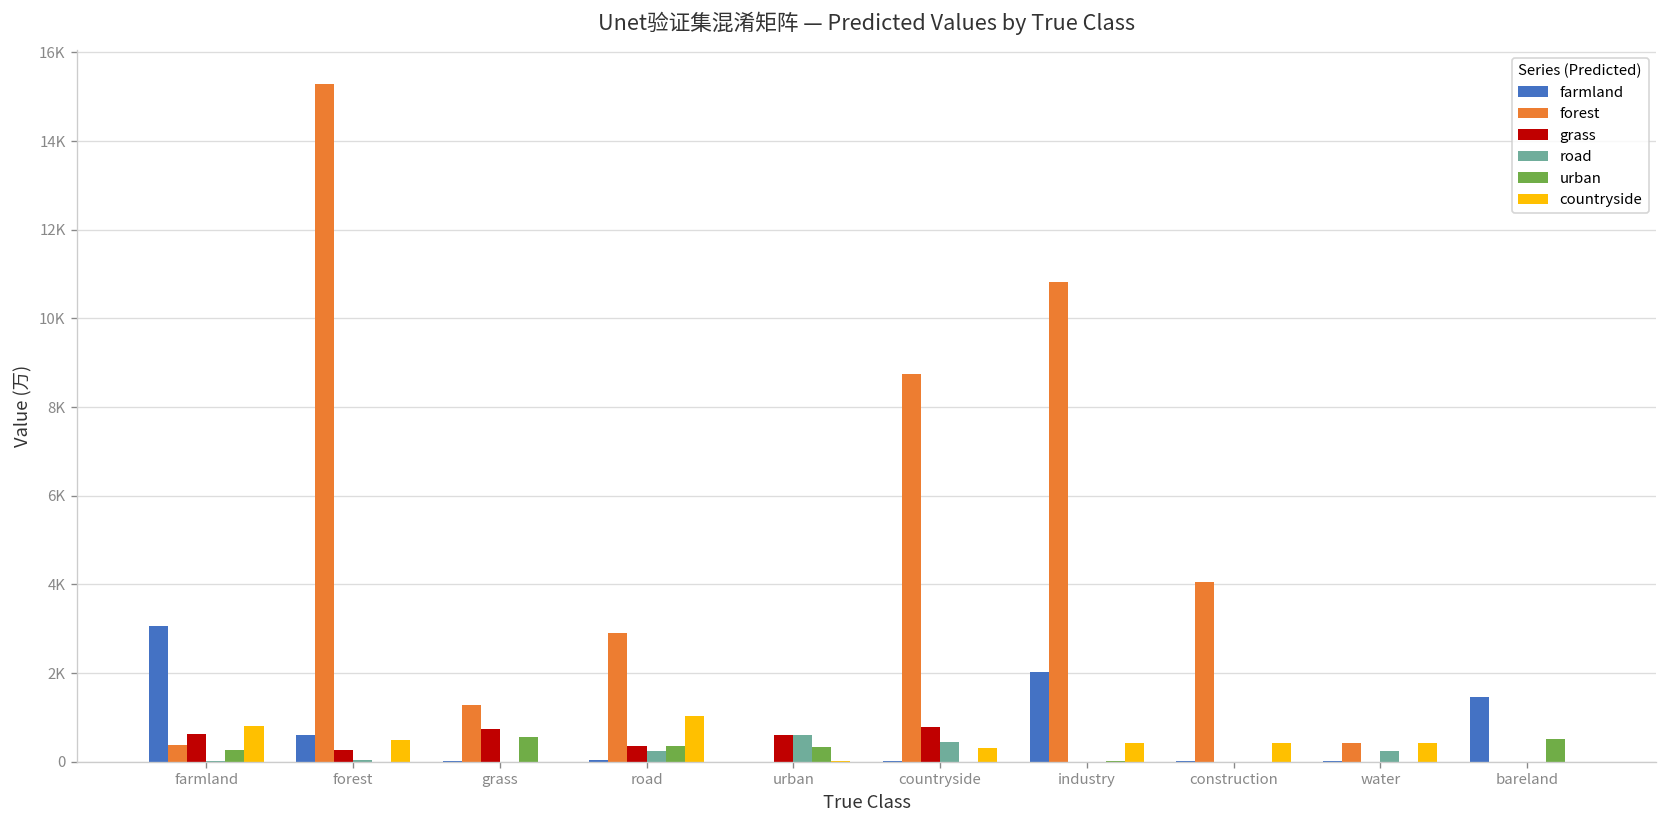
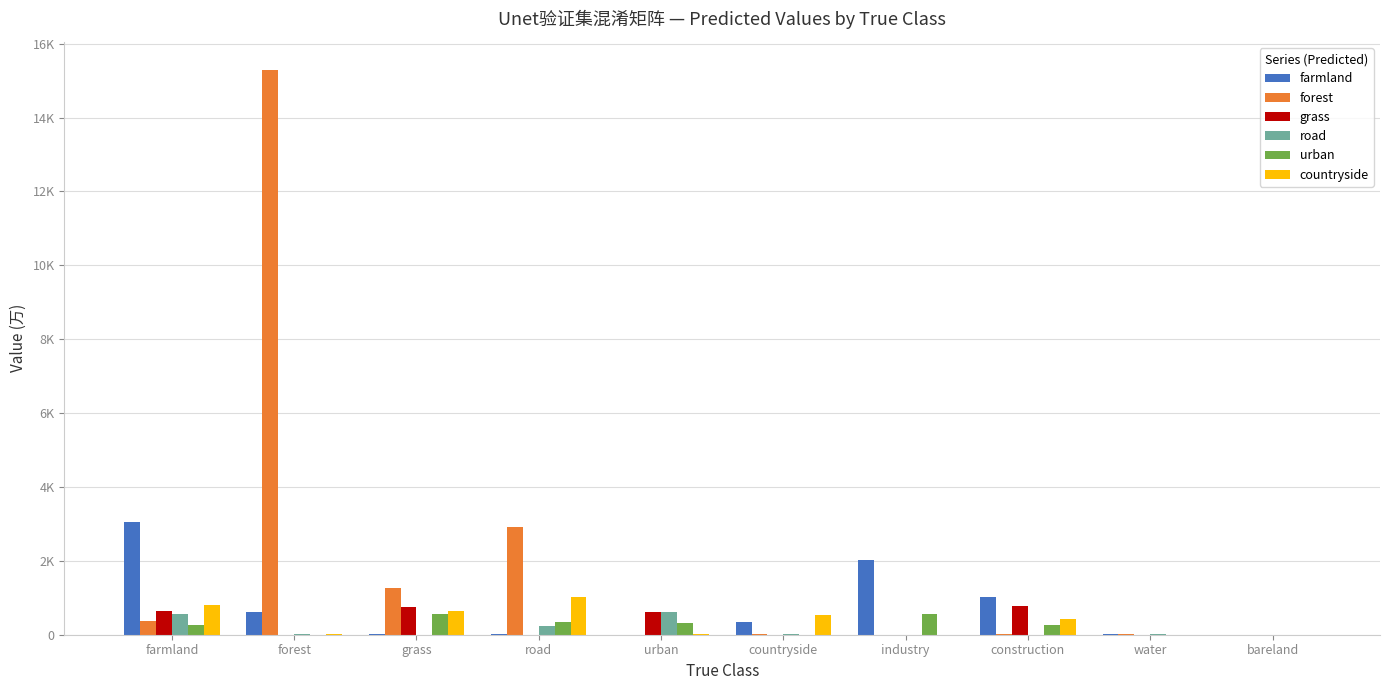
  {
    "farmland": {
      "farmland": 3000,
      "forest": 600,
-     "countryside": 0,
+     "countryside": 300,
      "industry": 2000,
-     "construction": 0,
-     "bareland": 1500
+     "construction": 1000,
+     "bareland": 0
    },
    "forest": {
      "farmland": 400,
      "forest": 15300,
      "grass": 1300,
      "road": 2900,
-     "countryside": 8700,
-     "industry": 10800,
-     "construction": 4000,
-     "water": 400
+     "countryside": 0,
+     "industry": 0,
+     "construction": 0,
+     "water": 0
    },
    "grass": {
      "farmland": 600,
-     "forest": 300,
+     "forest": 0,
      "grass": 700,
-     "road": 400,
+     "road": 0,
      "urban": 600,
-     "countryside": 800,
-     "construction": 0
+     "countryside": 0,
+     "construction": 800
    },
    "road": {
-     "farmland": 0,
+     "farmland": 500,
      "road": 200,
      "urban": 600,
-     "countryside": 400,
-     "water": 300
+     "countryside": 0,
+     "water": 0
    },
    "urban": {
      "farmland": 300,
      "grass": 600,
      "road": 400,
      "urban": 300,
-     "industry": 0,
-     "construction": 0,
-     "bareland": 500
+     "industry": 600,
+     "construction": 300,
+     "bareland": 0
    },
    "countryside": {
      "farmland": 800,
-     "forest": 500,
-     "grass": 0,
+     "forest": 0,
+     "grass": 600,
      "road": 1000,
-     "countryside": 300,
-     "industry": 400,
+     "countryside": 500,
+     "industry": 0,
      "construction": 400,
-     "water": 400
+     "water": 0
    }
  }
